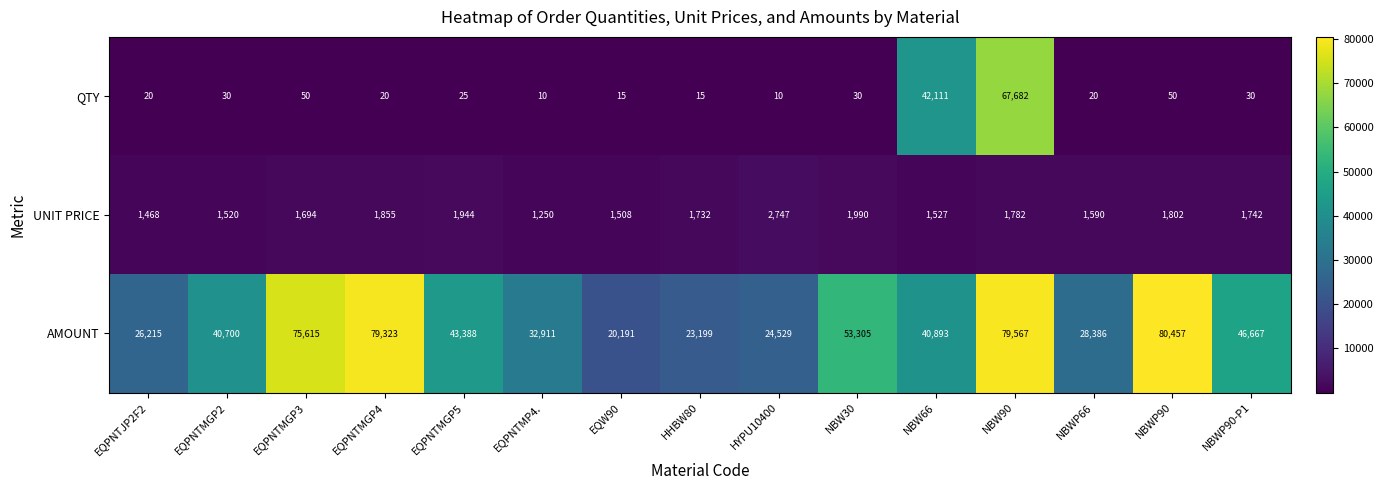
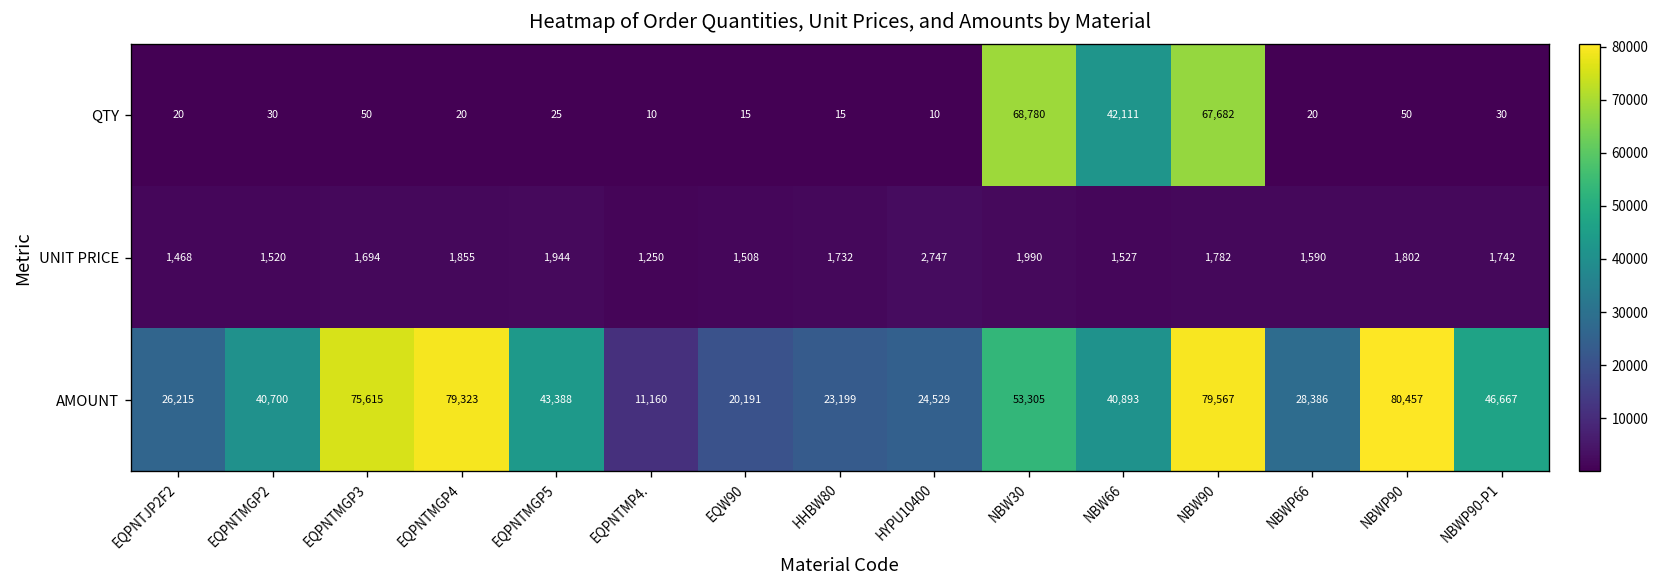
  {
    "QTY": {
      "EQPNTJP2F2": "20",
      "EQPNTMGP2": "30",
      "EQPNTMGP3": "50",
      "EQPNTMGP4": "20",
      "EQPNTMGP5": "25",
      "EQPNTMP4.": "10",
      "EQW90": "15",
      "HHBW80": "15",
      "HYPU10400": "10",
-     "NBW30": "30",
+     "NBW30": "68,780",
      "NBW66": "42,111",
      "NBW90": "67,682",
      "NBWP66": "20",
      "NBWP90": "50",
      "NBWP90-P1": "30"
    },
    "UNIT PRICE": {
      "EQPNTJP2F2": "1,468",
      "EQPNTMGP2": "1,520",
      "EQPNTMGP3": "1,694",
      "EQPNTMGP4": "1,855",
      "EQPNTMGP5": "1,944",
      "EQPNTMP4.": "1,250",
      "EQW90": "1,508",
      "HHBW80": "1,732",
      "HYPU10400": "2,747",
      "NBW30": "1,990",
      "NBW66": "1,527",
      "NBW90": "1,782",
      "NBWP66": "1,590",
      "NBWP90": "1,802",
      "NBWP90-P1": "1,742"
    },
    "AMOUNT": {
      "EQPNTJP2F2": "26,215",
      "EQPNTMGP2": "40,700",
      "EQPNTMGP3": "75,615",
      "EQPNTMGP4": "79,323",
      "EQPNTMGP5": "43,388",
-     "EQPNTMP4.": "32,911",
+     "EQPNTMP4.": "11,160",
      "EQW90": "20,191",
      "HHBW80": "23,199",
      "HYPU10400": "24,529",
      "NBW30": "53,305",
      "NBW66": "40,893",
      "NBW90": "79,567",
      "NBWP66": "28,386",
      "NBWP90": "80,457",
      "NBWP90-P1": "46,667"
    }
  }
